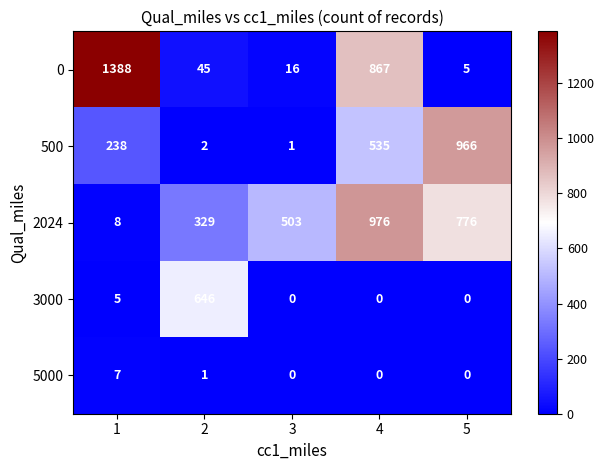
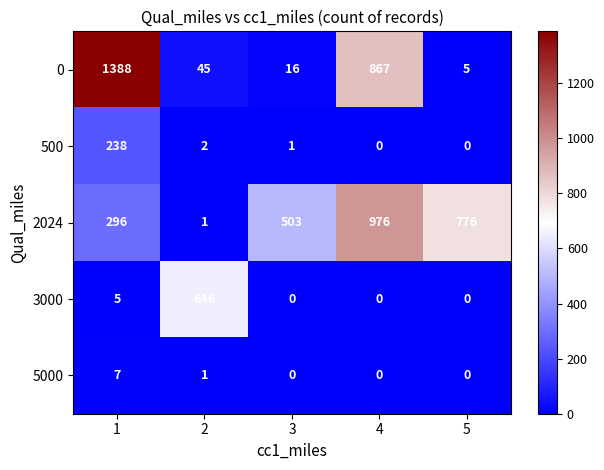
  {
    "0": {
      "1": 1388,
      "2": 45,
      "3": 16,
      "4": 867,
      "5": 5
    },
    "500": {
      "1": 238,
      "2": 2,
      "3": 1,
-     "4": 535,
-     "5": 966
+     "4": 0,
+     "5": 0
    },
    "2024": {
-     "1": 8,
-     "2": 329,
+     "1": 296,
+     "2": 1,
      "3": 503,
      "4": 976
    },
    "3000": {
      "1": 5,
      "3": 0,
      "4": 0,
      "5": 0
    },
    "5000": {
      "1": 7,
      "2": 1,
      "3": 0,
      "4": 0,
      "5": 0
    }
  }
